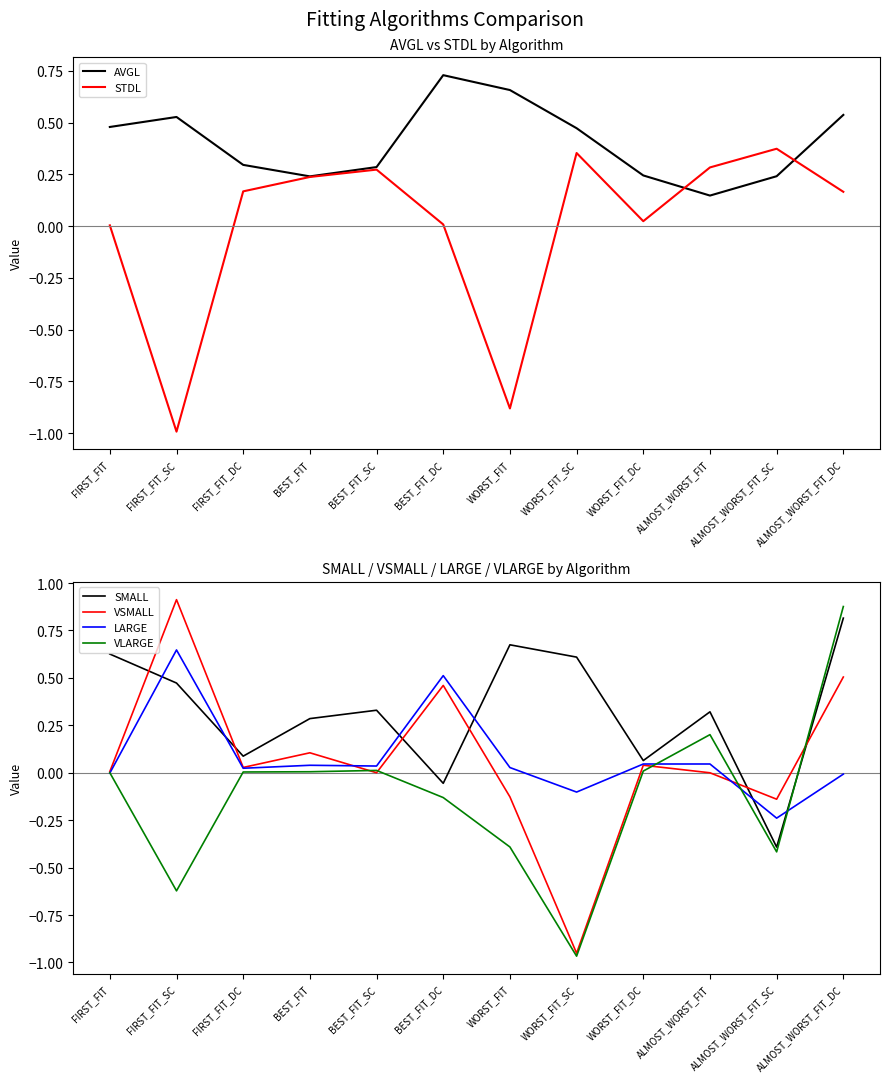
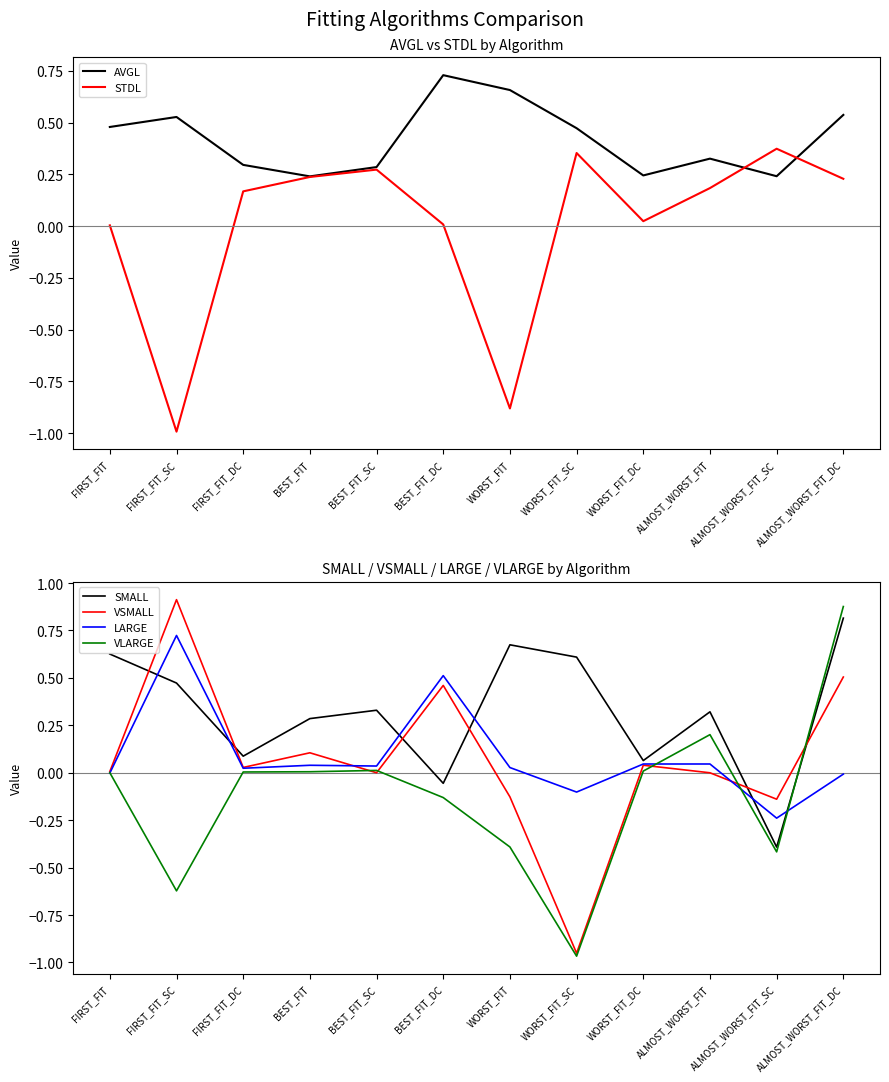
  {
    "AVGL vs STDL by Algorithm": {
      "AVGL": {
        "FIRST_FIT": 0.48,
        "FIRST_FIT_SC": 0.53,
        "FIRST_FIT_DC": 0.30,
        "BEST_FIT_DC": 0.73,
        "WORST_FIT": 0.66,
        "WORST_FIT_SC": 0.47,
        "WORST_FIT_DC": 0.25,
-       "ALMOST_WORST_FIT": 0.15,
+       "ALMOST_WORST_FIT": 0.33,
        "ALMOST_WORST_FIT_SC": 0.24,
        "ALMOST_WORST_FIT_DC": 0.54
      },
      "STDL": {
        "FIRST_FIT": 0.00,
        "FIRST_FIT_SC": -0.99,
        "FIRST_FIT_DC": 0.17,
        "BEST_FIT_DC": 0.01,
        "WORST_FIT": -0.88,
        "WORST_FIT_SC": 0.35,
        "WORST_FIT_DC": 0.02,
-       "ALMOST_WORST_FIT": 0.28,
+       "ALMOST_WORST_FIT": 0.18,
        "ALMOST_WORST_FIT_SC": 0.37,
-       "ALMOST_WORST_FIT_DC": 0.17
+       "ALMOST_WORST_FIT_DC": 0.23
      }
    },
    "SMALL / VSMALL / LARGE / VLARGE by Algorithm": {
      "SMALL": {
        "FIRST_FIT": 0.63,
        "FIRST_FIT_SC": 0.47,
        "FIRST_FIT_DC": 0.09,
        "BEST_FIT": 0.29,
        "BEST_FIT_SC": 0.33,
        "BEST_FIT_DC": -0.06,
        "WORST_FIT": 0.67,
        "WORST_FIT_SC": 0.61,
        "WORST_FIT_DC": 0.06,
        "ALMOST_WORST_FIT": 0.32,
        "ALMOST_WORST_FIT_SC": -0.39,
        "ALMOST_WORST_FIT_DC": 0.82
      },
      "VSMALL": {
        "FIRST_FIT_SC": 0.91,
        "BEST_FIT": 0.11,
        "BEST_FIT_DC": 0.46,
        "WORST_FIT": -0.13,
        "WORST_FIT_SC": -0.95,
        "ALMOST_WORST_FIT": 0.00,
        "ALMOST_WORST_FIT_SC": -0.14,
        "ALMOST_WORST_FIT_DC": 0.50
      },
      "LARGE": {
-       "FIRST_FIT_SC": 0.65,
+       "FIRST_FIT_SC": 0.72,
        "BEST_FIT": 0.04,
        "BEST_FIT_SC": 0.04,
        "BEST_FIT_DC": 0.51,
        "WORST_FIT": 0.03,
        "WORST_FIT_SC": -0.10,
        "ALMOST_WORST_FIT": 0.05,
        "ALMOST_WORST_FIT_SC": -0.24,
        "ALMOST_WORST_FIT_DC": -0.01
      },
      "VLARGE": {
        "FIRST_FIT_SC": -0.62,
        "FIRST_FIT_DC": 0.00,
        "BEST_FIT": 0.01,
        "BEST_FIT_DC": -0.13,
        "WORST_FIT": -0.39,
        "WORST_FIT_SC": -0.97,
        "WORST_FIT_DC": 0.01,
        "ALMOST_WORST_FIT": 0.20,
        "ALMOST_WORST_FIT_SC": -0.42,
        "ALMOST_WORST_FIT_DC": 0.88
      }
    }
  }
